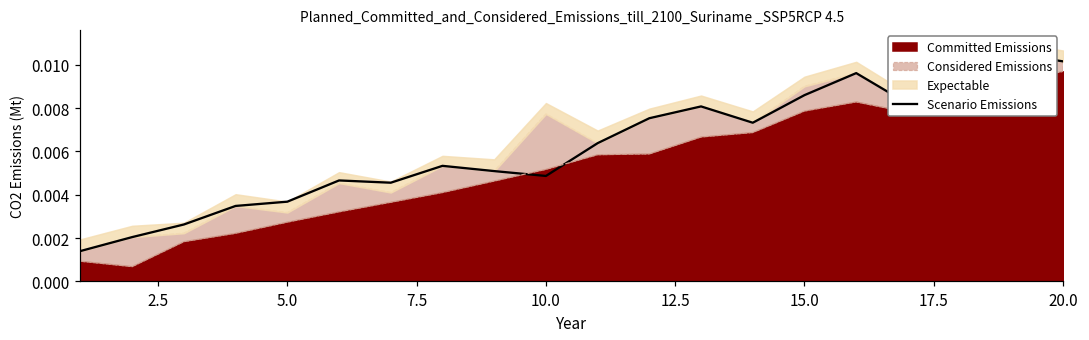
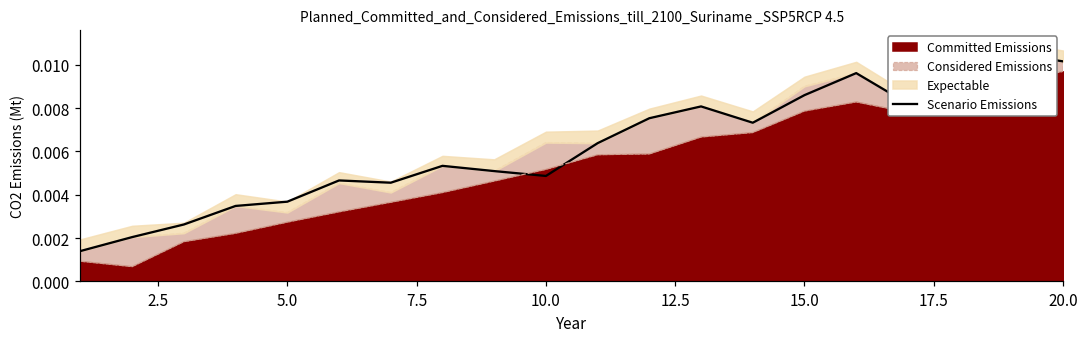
  {
    "Committed Emissions": {
      "5.0": 0.0027,
      "10.0": 0.0052,
      "15.0": 0.0079,
      "20.0": 0.0097
    },
    "Scenario Emissions": {
      "10.0": 0.0049,
      "15.0": 0.0086
    },
    "Considered Emissions": {
      "5.0": 0.0004,
-     "10.0": 0.0026,
+     "10.0": 0.0012,
      "15.0": 0.0011
    },
    "Expectable": {
      "10.0": 0.0005,
      "15.0": 0.0004,
      "20.0": 0.0005
    }
  }
